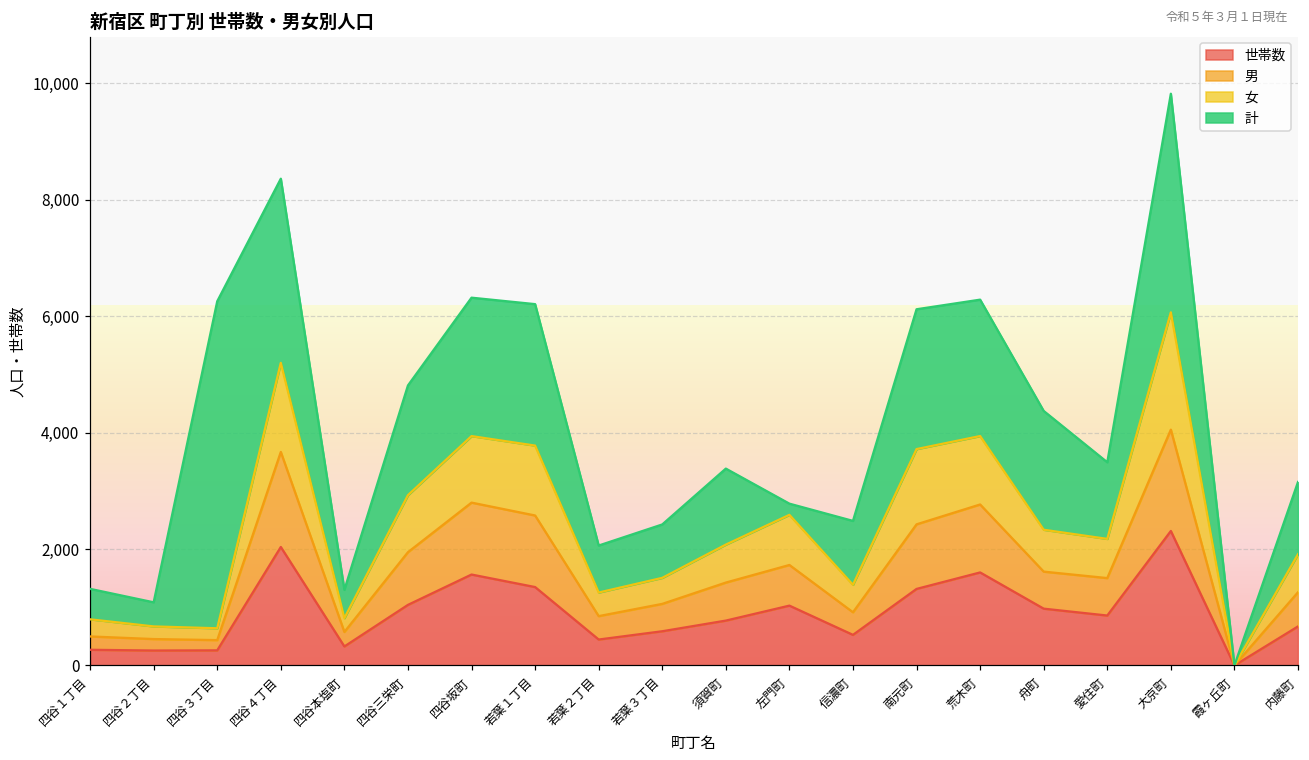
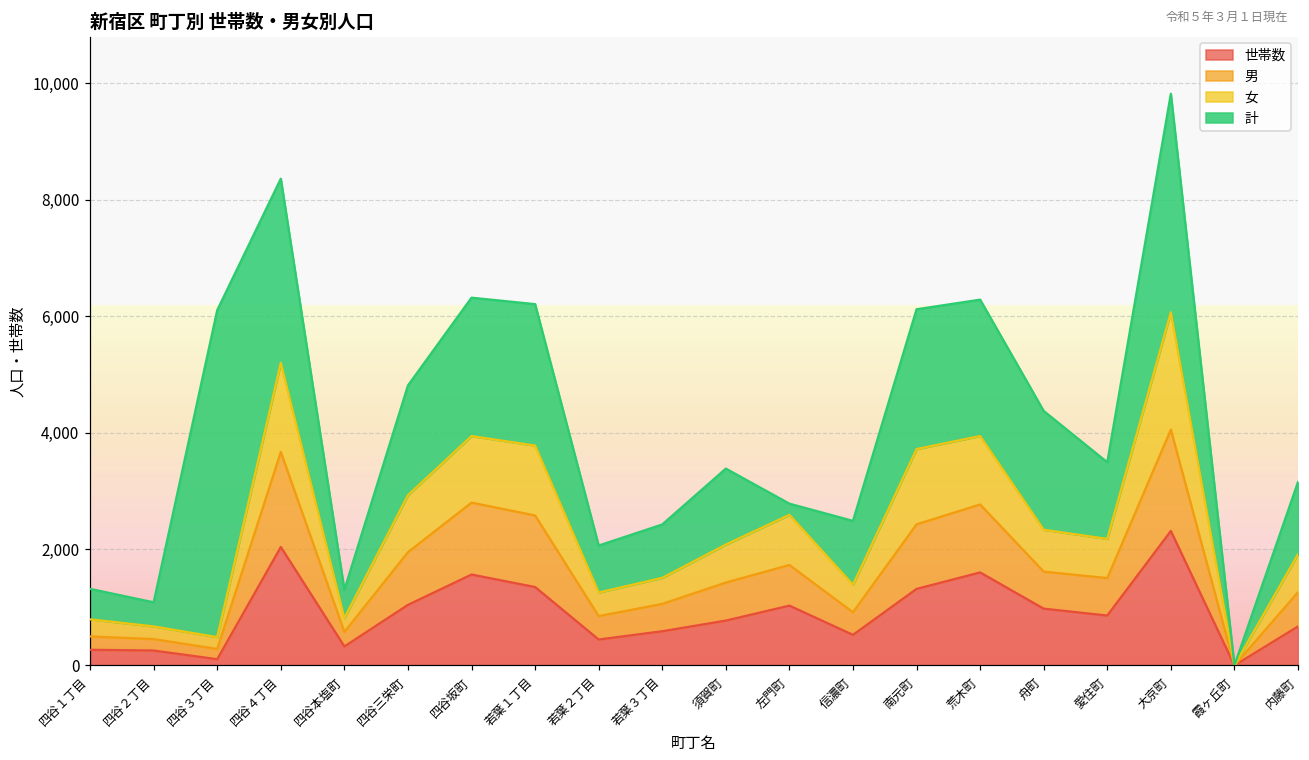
  {
    "世帯数": {
      "四谷１丁目": "300",
      "四谷２丁目": "300",
-     "四谷３丁目": "300",
+     "四谷３丁目": "100",
      "四谷４丁目": "2,000",
      "四谷本塩町": "300",
      "四谷三栄町": "1,000",
      "四谷坂町": "1,600",
      "若葉１丁目": "1,300",
      "若葉２丁目": "400",
      "若葉３丁目": "600",
      "須賀町": "800",
      "左門町": "1,000",
      "信濃町": "500",
      "南元町": "1,300",
      "荒木町": "1,600",
      "舟町": "1,000",
      "愛住町": "900",
      "大京町": "2,300",
      "内藤町": "700"
    },
    "計": {
      "四谷１丁目": "500",
      "四谷２丁目": "400",
      "四谷３丁目": "5,600",
      "四谷４丁目": "3,200",
      "四谷本塩町": "500",
      "四谷三栄町": "1,900",
      "四谷坂町": "2,400",
      "若葉１丁目": "2,400",
      "若葉２丁目": "800",
      "若葉３丁目": "900",
      "須賀町": "1,300",
      "左門町": "200",
      "信濃町": "1,100",
      "南元町": "2,400",
      "荒木町": "2,300",
      "舟町": "2,000",
      "愛住町": "1,300",
      "大京町": "3,800",
      "内藤町": "1,200"
    }
  }
